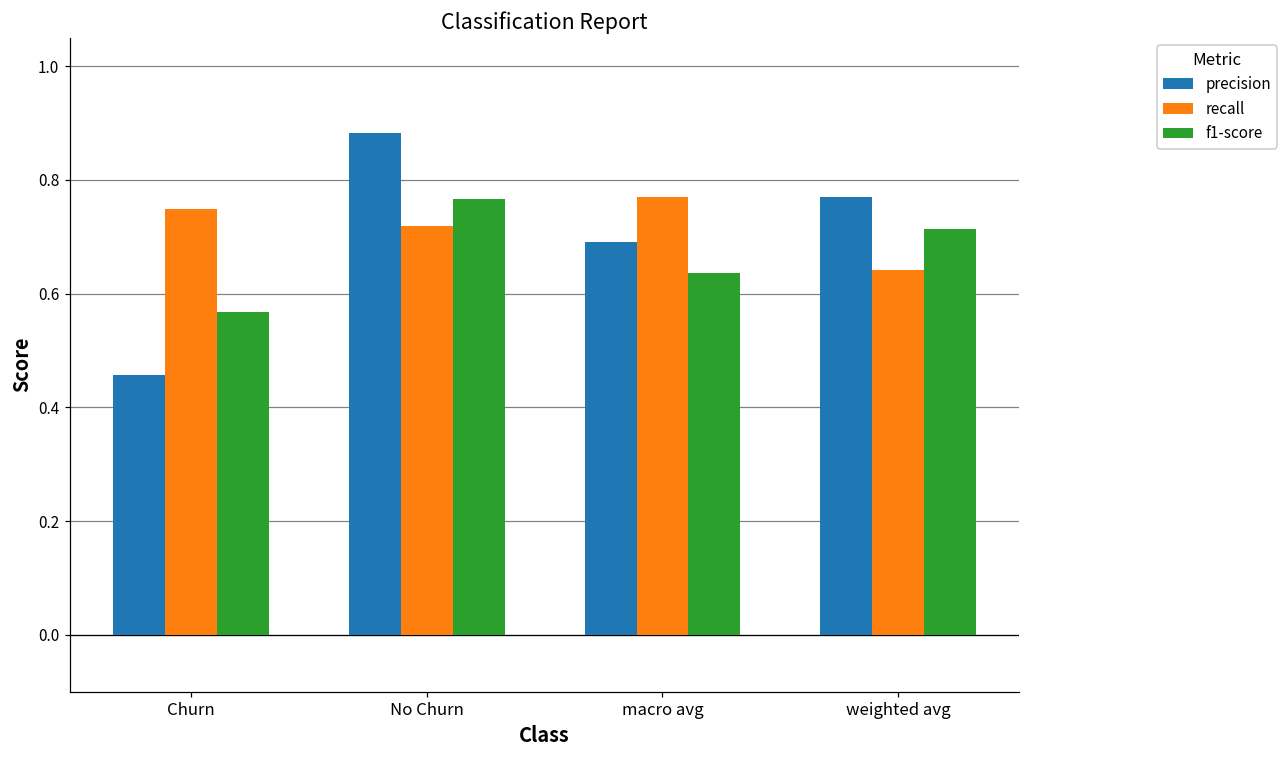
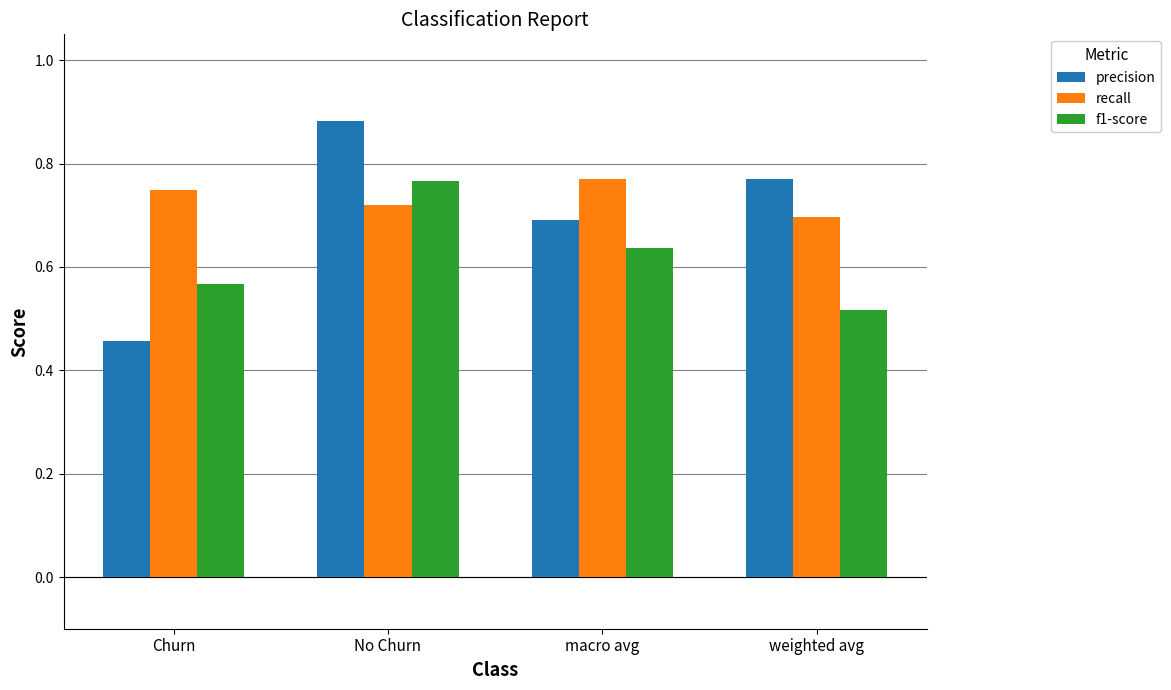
  {
    "precision": {
      "Churn": 0.46,
      "No Churn": 0.88,
      "macro avg": 0.69,
      "weighted avg": 0.77
    },
    "recall": {
      "Churn": 0.75,
      "No Churn": 0.72,
      "macro avg": 0.77,
-     "weighted avg": 0.64
+     "weighted avg": 0.70
    },
    "f1-score": {
      "Churn": 0.57,
      "No Churn": 0.77,
      "macro avg": 0.64,
-     "weighted avg": 0.71
+     "weighted avg": 0.52
    }
  }
